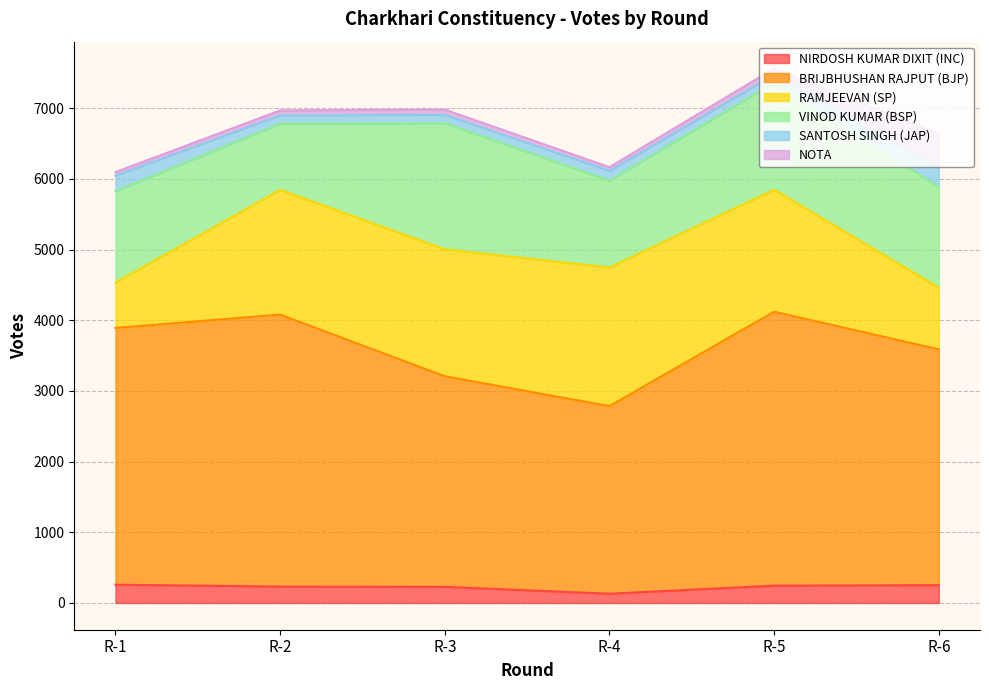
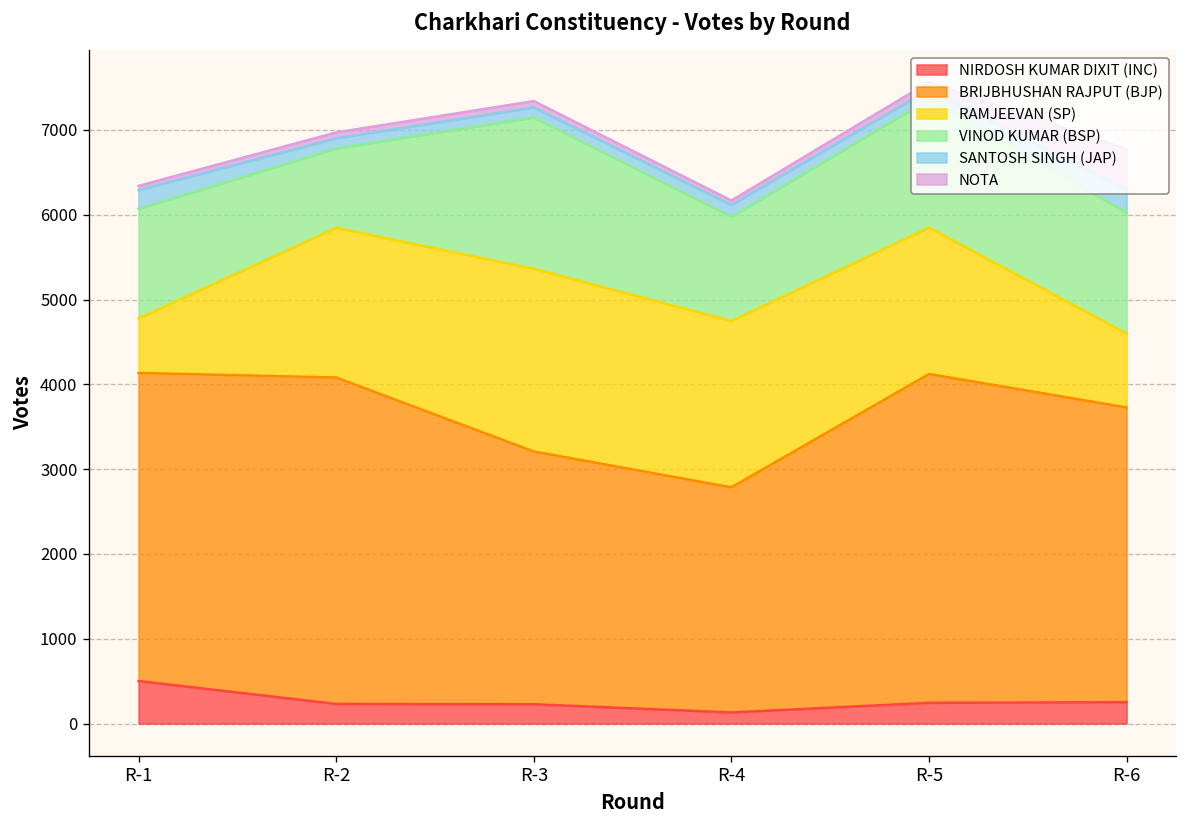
  {
    "NIRDOSH KUMAR DIXIT (INC)": {
-     "R-1": 300,
+     "R-1": 500,
      "R-2": 200,
      "R-3": 200,
      "R-4": 100,
      "R-5": 200,
      "R-6": 300
    },
    "BRIJBHUSHAN RAJPUT (BJP)": {
      "R-1": 3600,
      "R-2": 3800,
      "R-3": 3000,
      "R-4": 2700,
      "R-5": 3900,
-     "R-6": 3300
+     "R-6": 3500
    },
    "RAMJEEVAN (SP)": {
      "R-1": 600,
      "R-2": 1800,
-     "R-3": 1800,
+     "R-3": 2200,
      "R-4": 2000,
      "R-5": 1700,
      "R-6": 900
    },
    "VINOD KUMAR (BSP)": {
      "R-1": 1300,
      "R-2": 900,
      "R-3": 1800,
      "R-4": 1200,
      "R-6": 1400
    },
    "SANTOSH SINGH (JAP)": {
      "R-1": 200,
      "R-2": 100,
      "R-3": 100,
      "R-4": 100
    },
    "NOTA": {
      "R-1": 100,
      "R-2": 100,
      "R-3": 100,
      "R-4": 100
    }
  }
